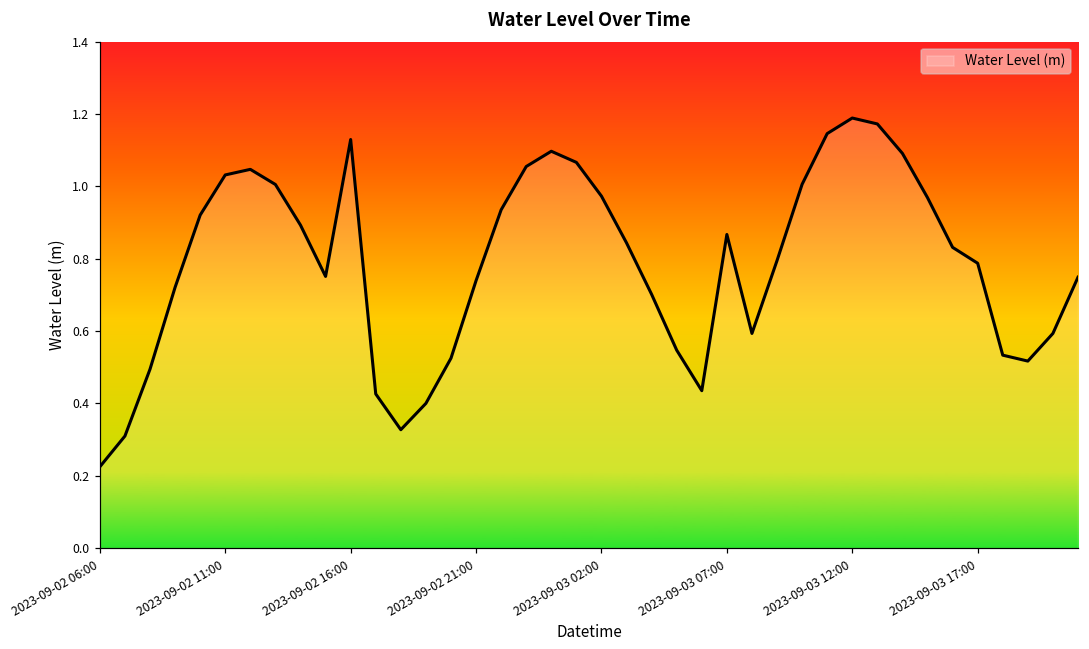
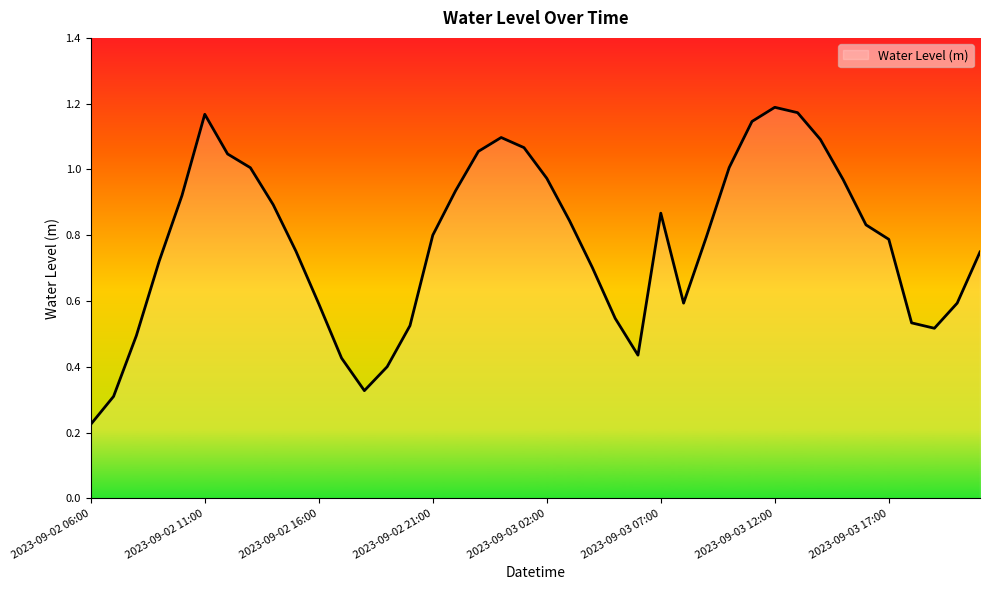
  {
    "2023-09-02 06:00": 0.22,
-   "2023-09-02 11:00": 1.03,
-   "2023-09-02 16:00": 1.13,
-   "2023-09-02 21:00": 0.74,
+   "2023-09-02 11:00": 1.17,
+   "2023-09-02 16:00": 0.59,
+   "2023-09-02 21:00": 0.80,
    "2023-09-03 02:00": 0.97,
    "2023-09-03 07:00": 0.87,
    "2023-09-03 12:00": 1.19,
    "2023-09-03 17:00": 0.79
  }
